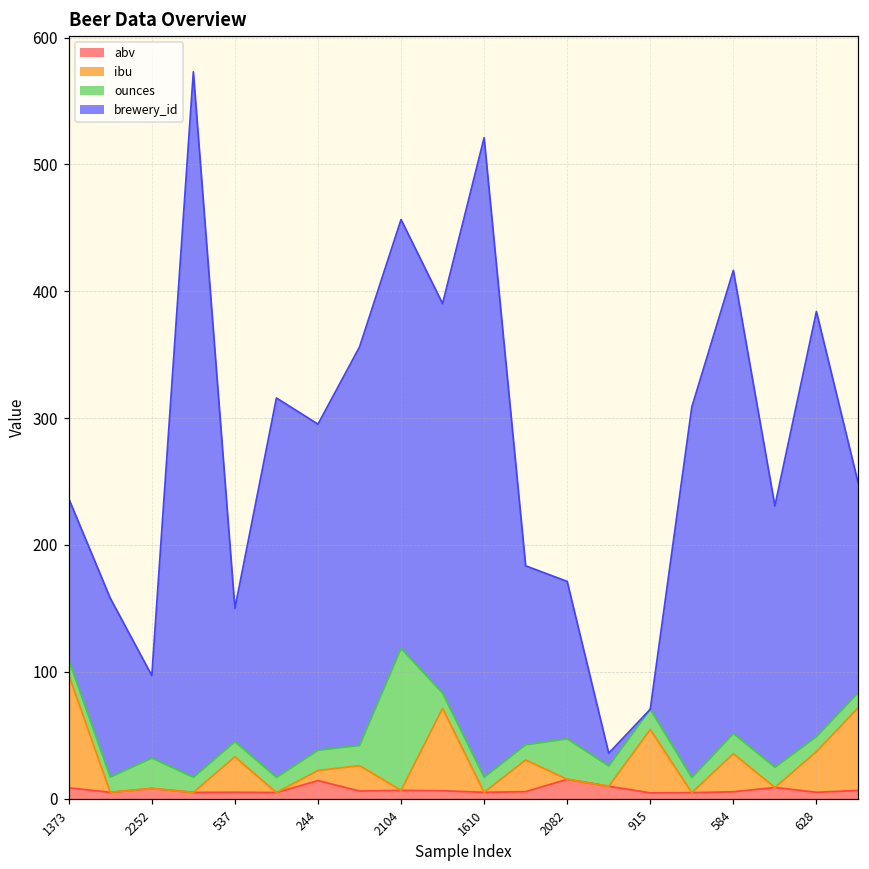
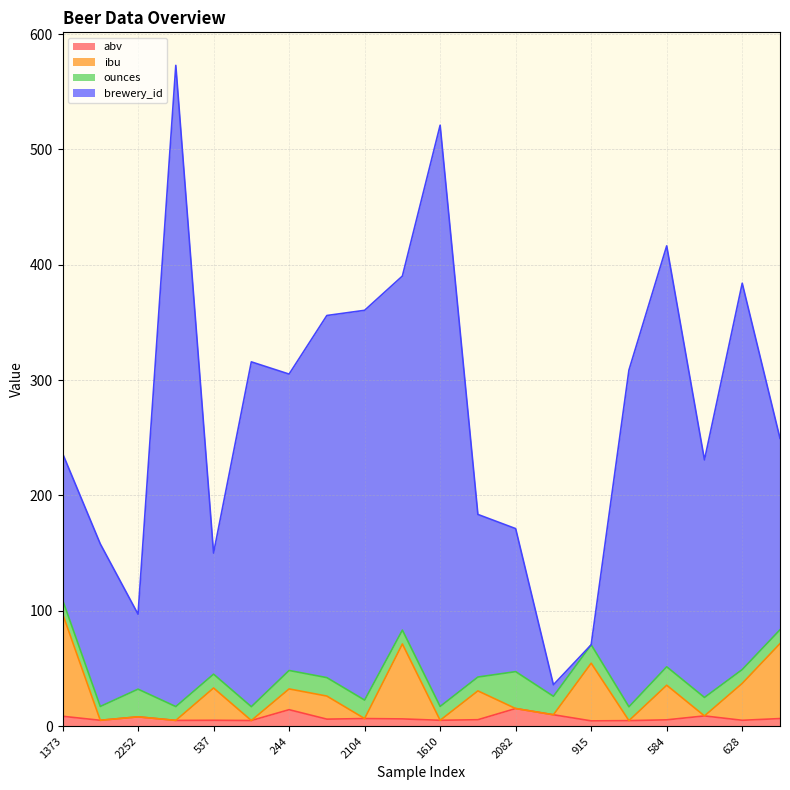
  {
    "abv": {
      "1373": 9,
      "537": 5,
      "244": 14,
      "915": 5,
      "584": 5,
      "628": 5
    },
    "ibu": {
      "1373": 89,
      "537": 28,
-     "244": 8,
+     "244": 18,
      "915": 50,
      "584": 30,
      "628": 32
    },
    "ounces": {
      "1373": 12,
      "2252": 24,
      "537": 12,
      "244": 16,
-     "2104": 112,
+     "2104": 16,
      "1610": 12,
      "2082": 32,
      "584": 16,
      "628": 12
    },
    "brewery_id": {
      "1373": 127,
      "2252": 65,
      "537": 105,
      "244": 257,
      "2104": 338,
      "1610": 504,
      "2082": 124,
      "584": 365,
      "628": 335
    }
  }
